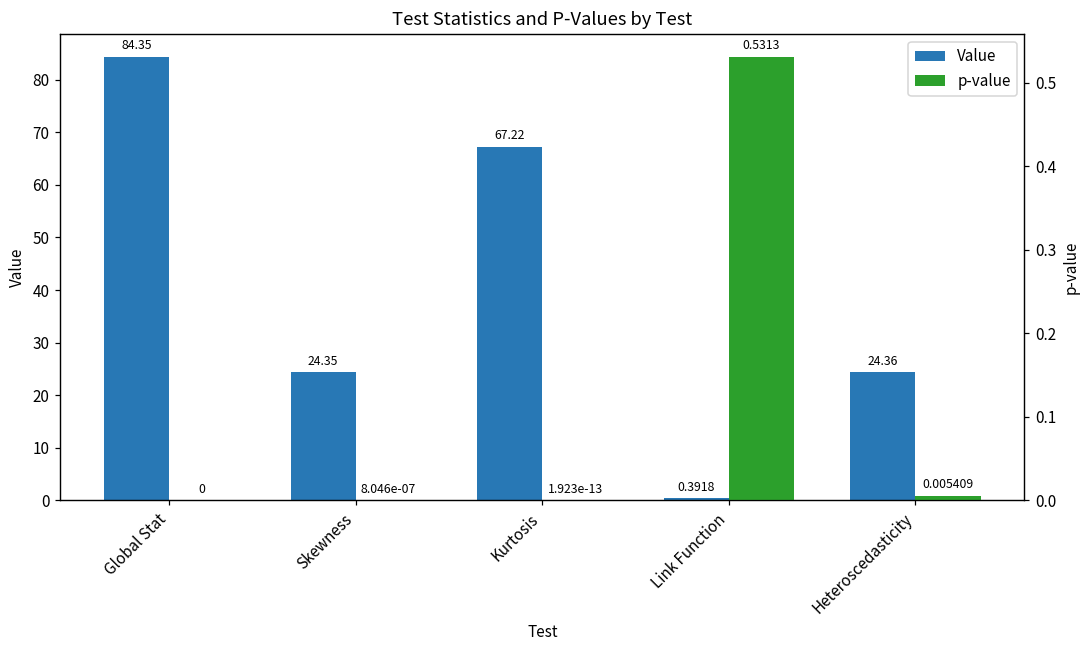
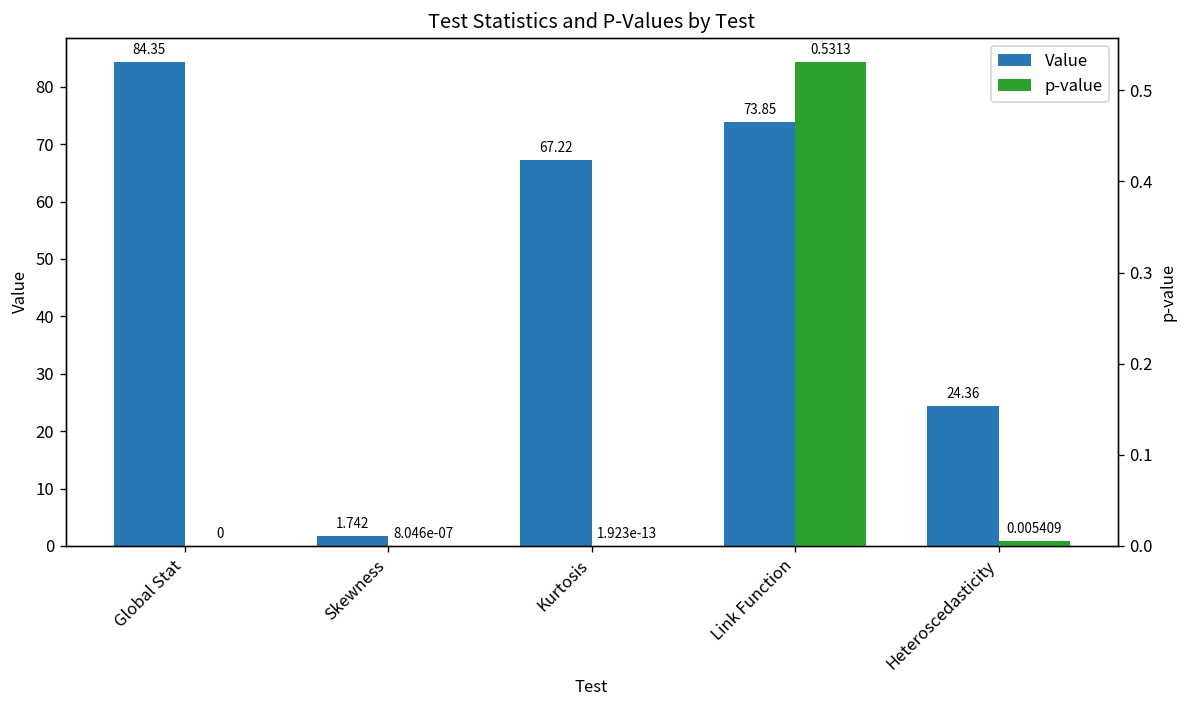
  {
    "Value": {
      "Global Stat": "84.35",
-     "Skewness": "24.35",
+     "Skewness": "1.742",
      "Kurtosis": "67.22",
-     "Link Function": "0.3918",
+     "Link Function": "73.85",
      "Heteroscedasticity": "24.36"
    },
    "p-value": {
      "Global Stat": "0",
      "Skewness": "8.046e-07",
      "Kurtosis": "1.923e-13",
      "Link Function": "0.5313",
      "Heteroscedasticity": "0.005409"
    }
  }
